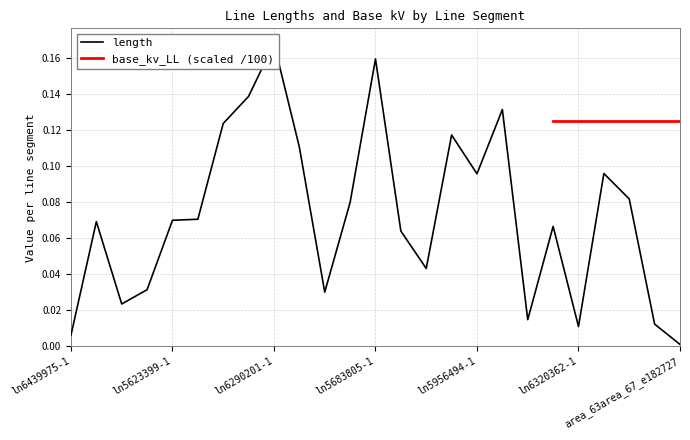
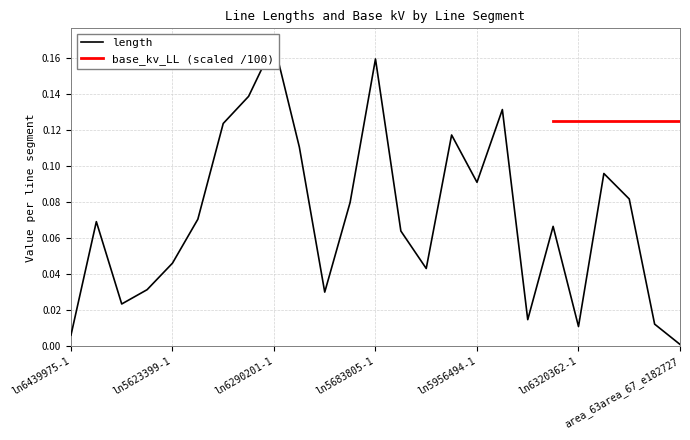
  {
    "length": {
      "ln6439975-1": 0.006,
-     "ln5623399-1": 0.070,
+     "ln5623399-1": 0.046,
      "ln5683805-1": 0.159,
-     "ln5956494-1": 0.096,
+     "ln5956494-1": 0.091,
      "ln6320362-1": 0.011,
      "area_63area_67_e182727": 0.001
    },
    "base_kv_LL (scaled /100)": {
      "ln6320362-1": 0.125,
      "area_63area_67_e182727": 0.125
    }
  }
